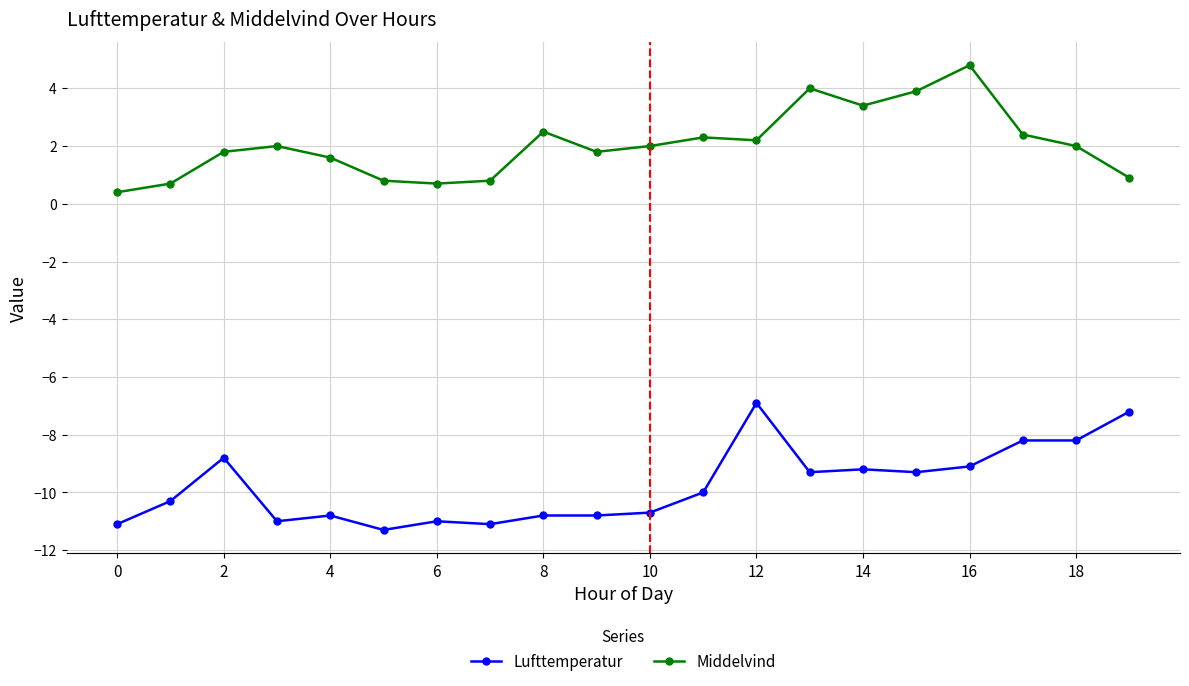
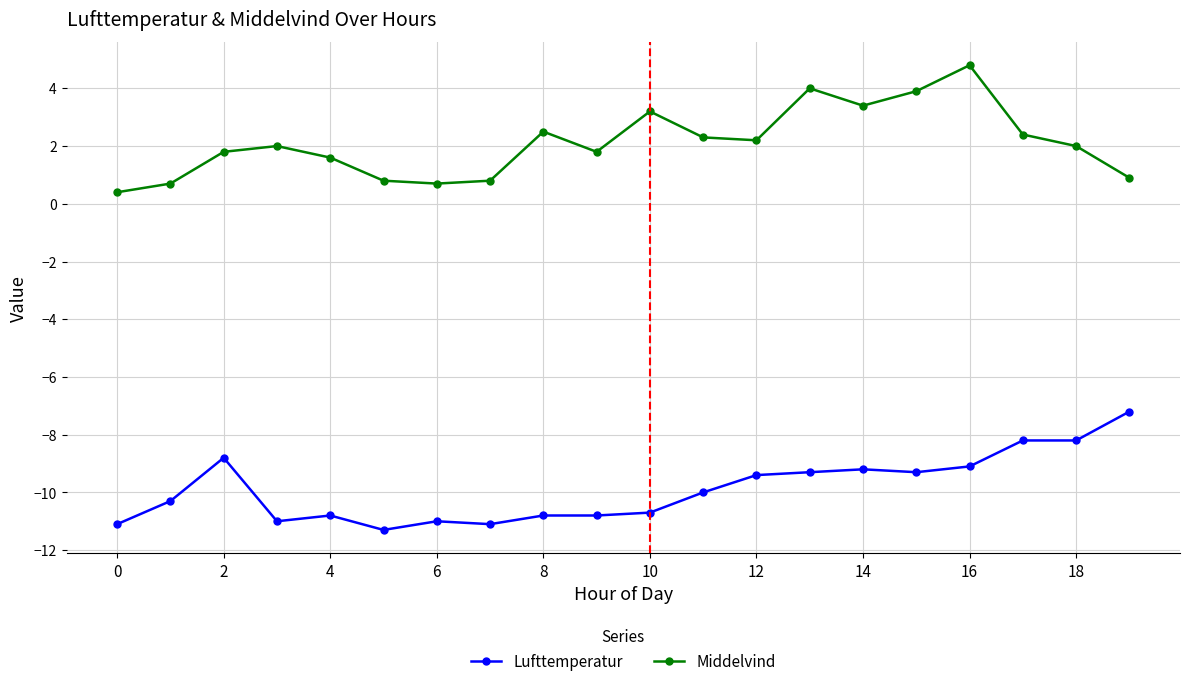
  {
    "Lufttemperatur": {
      "0": -11.1,
      "2": -8.8,
      "4": -10.8,
      "6": -11.0,
      "8": -10.8,
      "10": -10.7,
-     "12": -6.9,
+     "12": -9.4,
      "14": -9.2,
      "16": -9.1,
      "18": -8.2
    },
    "Middelvind": {
      "0": 0.4,
      "2": 1.8,
      "4": 1.6,
      "6": 0.7,
      "8": 2.5,
-     "10": 2.0,
+     "10": 3.2,
      "12": 2.2,
      "14": 3.4,
      "16": 4.8,
      "18": 2.0
    }
  }
